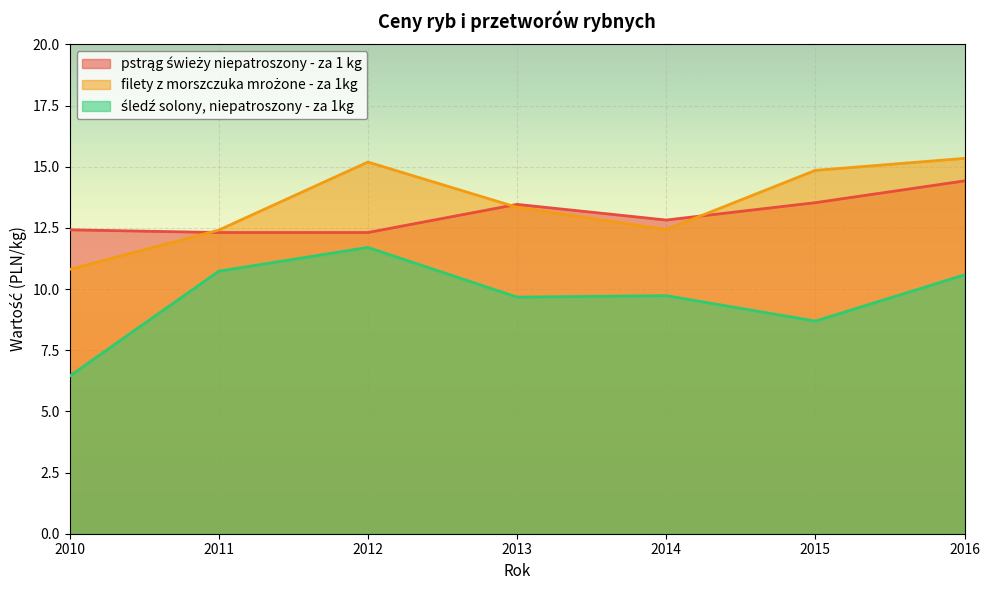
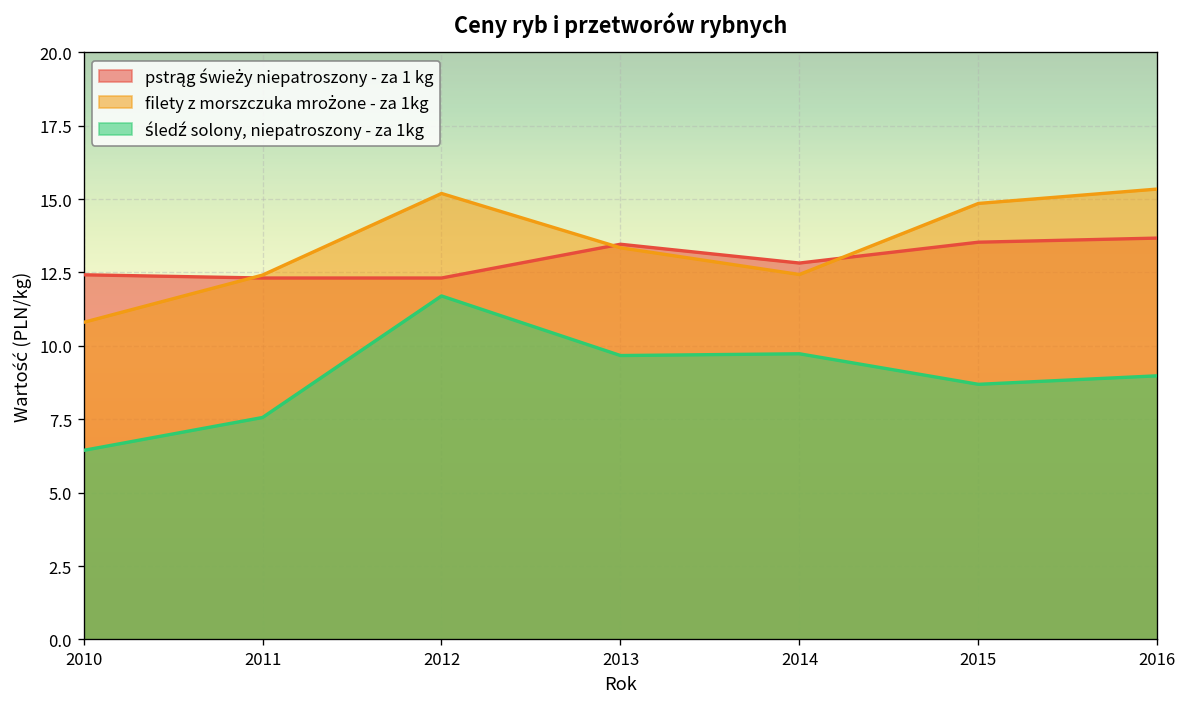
  {
    "pstrąg świeży niepatroszony - za 1 kg": {
      "2010": 12.4,
      "2012": 12.3,
      "2013": 13.5,
      "2014": 12.8,
      "2015": 13.5,
-     "2016": 14.4
+     "2016": 13.7
    },
    "filety z morszczuka mrożone - za 1kg": {
      "2010": 10.8,
      "2012": 15.2,
      "2013": 13.3,
      "2014": 12.4,
      "2015": 14.9,
      "2016": 15.3
    },
    "śledź solony, niepatroszony - za 1kg": {
      "2010": 6.4,
-     "2011": 10.7,
+     "2011": 7.6,
      "2012": 11.7,
      "2013": 9.7,
      "2014": 9.7,
      "2015": 8.7,
-     "2016": 10.6
+     "2016": 9.0
    }
  }
